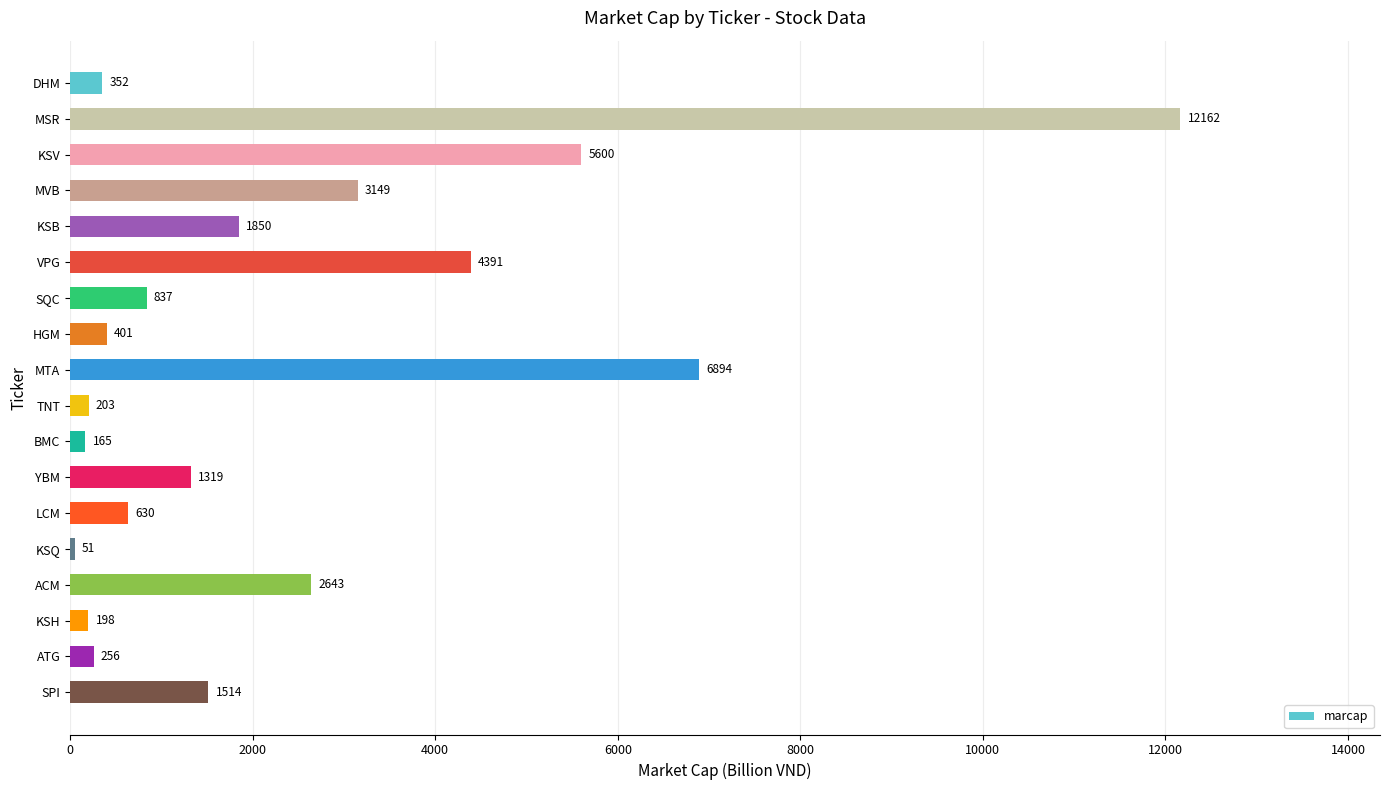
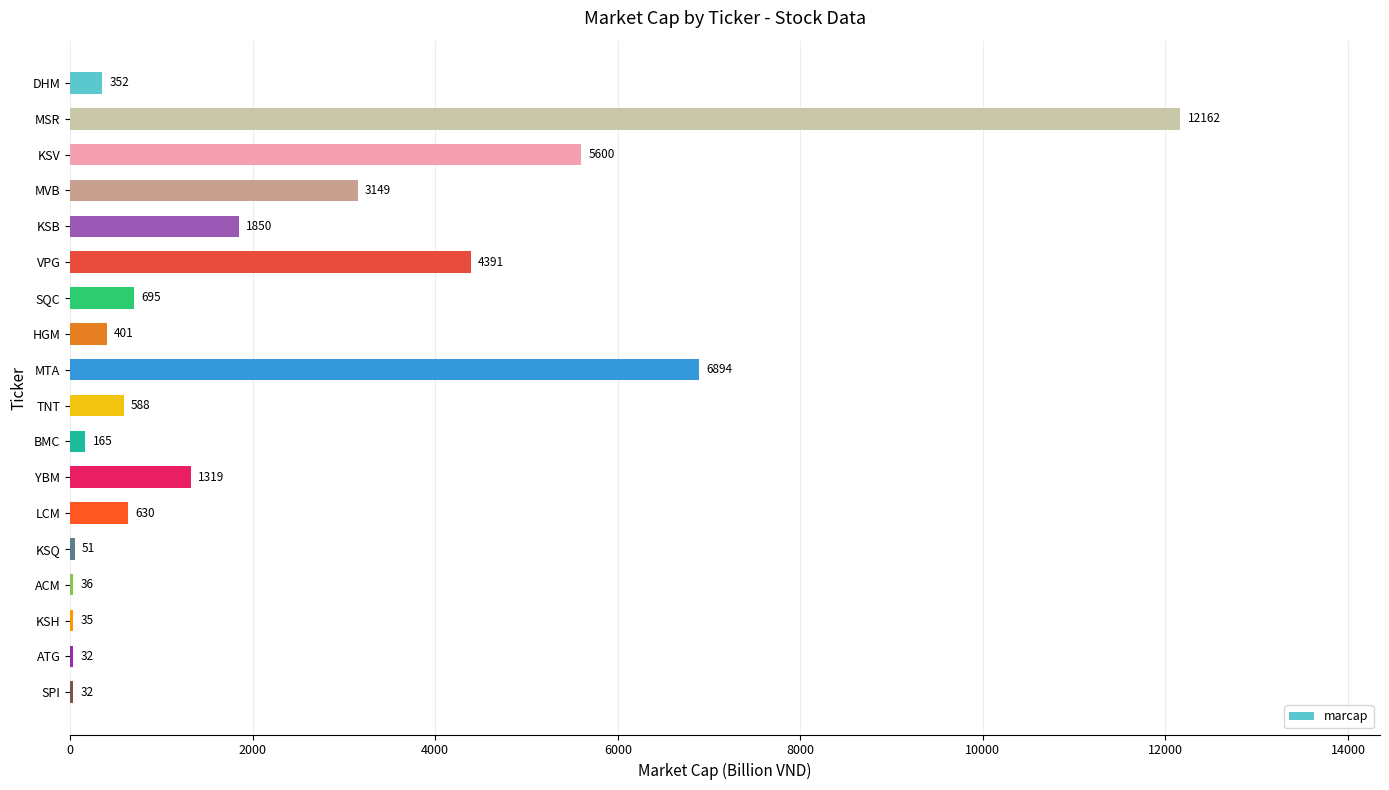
  {
    "DHM": 352,
    "MSR": 12162,
    "KSV": 5600,
    "MVB": 3149,
    "KSB": 1850,
    "VPG": 4391,
-   "SQC": 837,
+   "SQC": 695,
    "HGM": 401,
    "MTA": 6894,
-   "TNT": 203,
+   "TNT": 588,
    "BMC": 165,
    "YBM": 1319,
    "LCM": 630,
    "KSQ": 51,
-   "ACM": 2643,
-   "KSH": 198,
-   "ATG": 256,
-   "SPI": 1514
+   "ACM": 36,
+   "KSH": 35,
+   "ATG": 32,
+   "SPI": 32
  }
